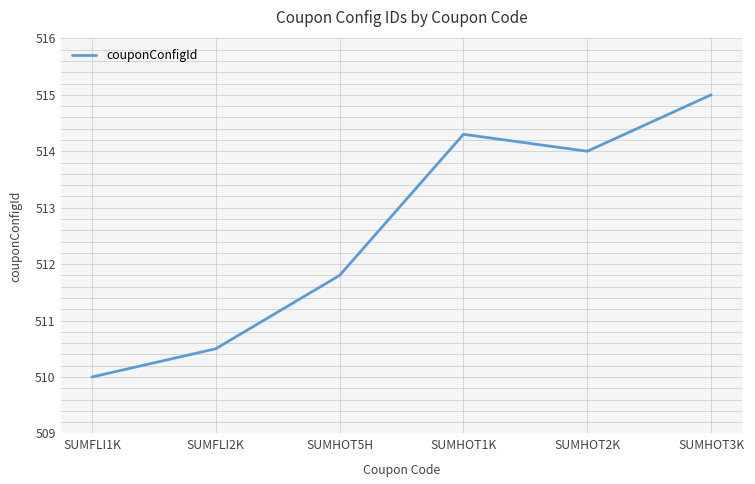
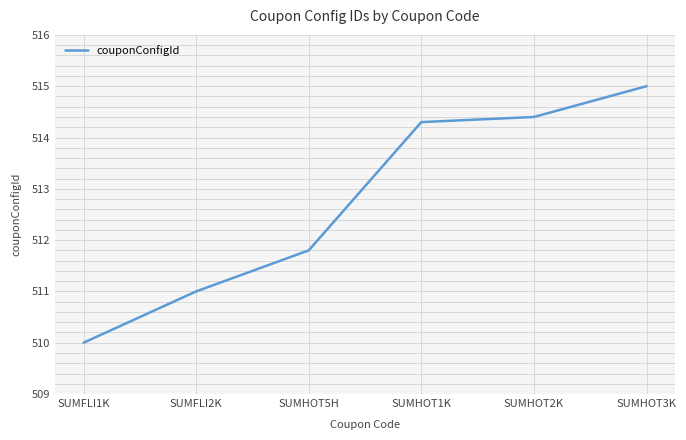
  {
    "SUMFLI1K": 510.0,
-   "SUMFLI2K": 510.5,
+   "SUMFLI2K": 511.0,
    "SUMHOT5H": 511.8,
    "SUMHOT1K": 514.3,
-   "SUMHOT2K": 514.0,
+   "SUMHOT2K": 514.4,
    "SUMHOT3K": 515.0
  }
